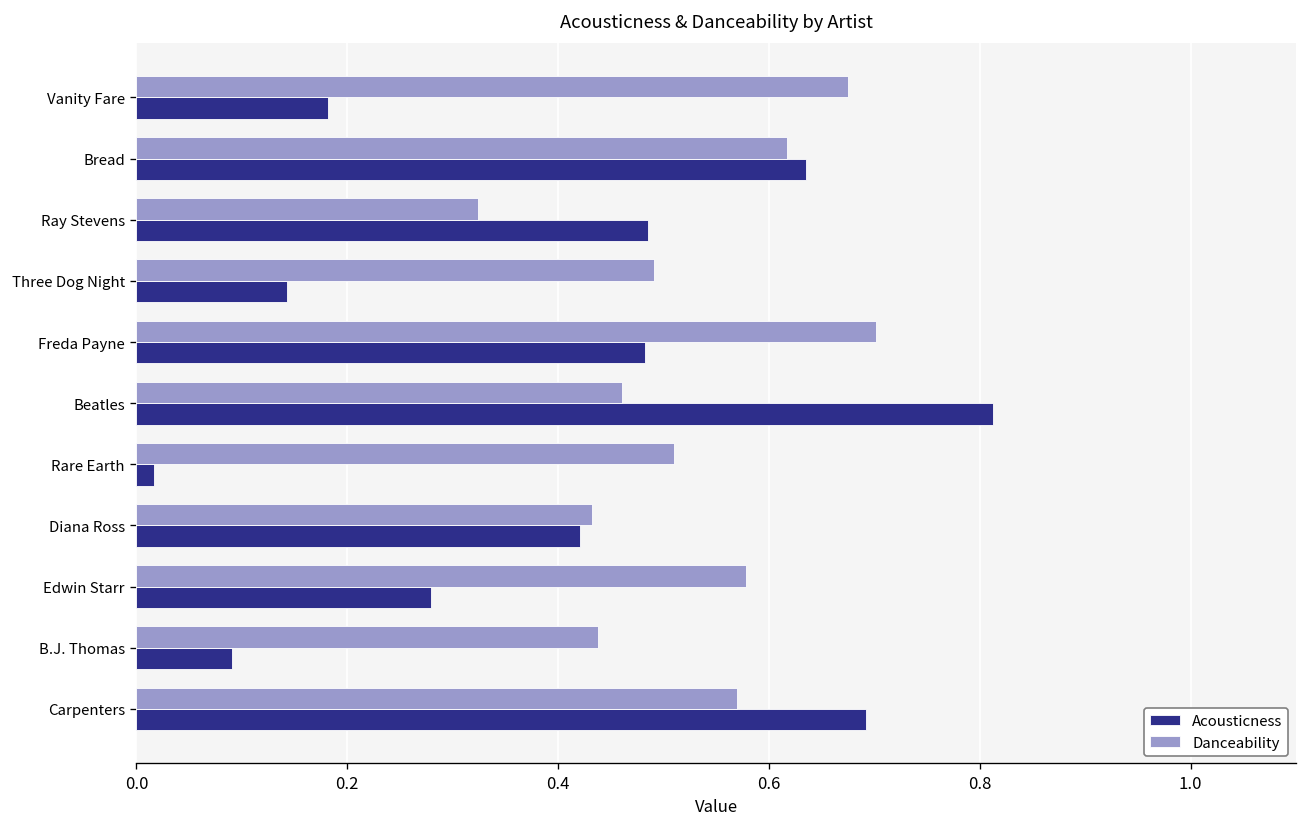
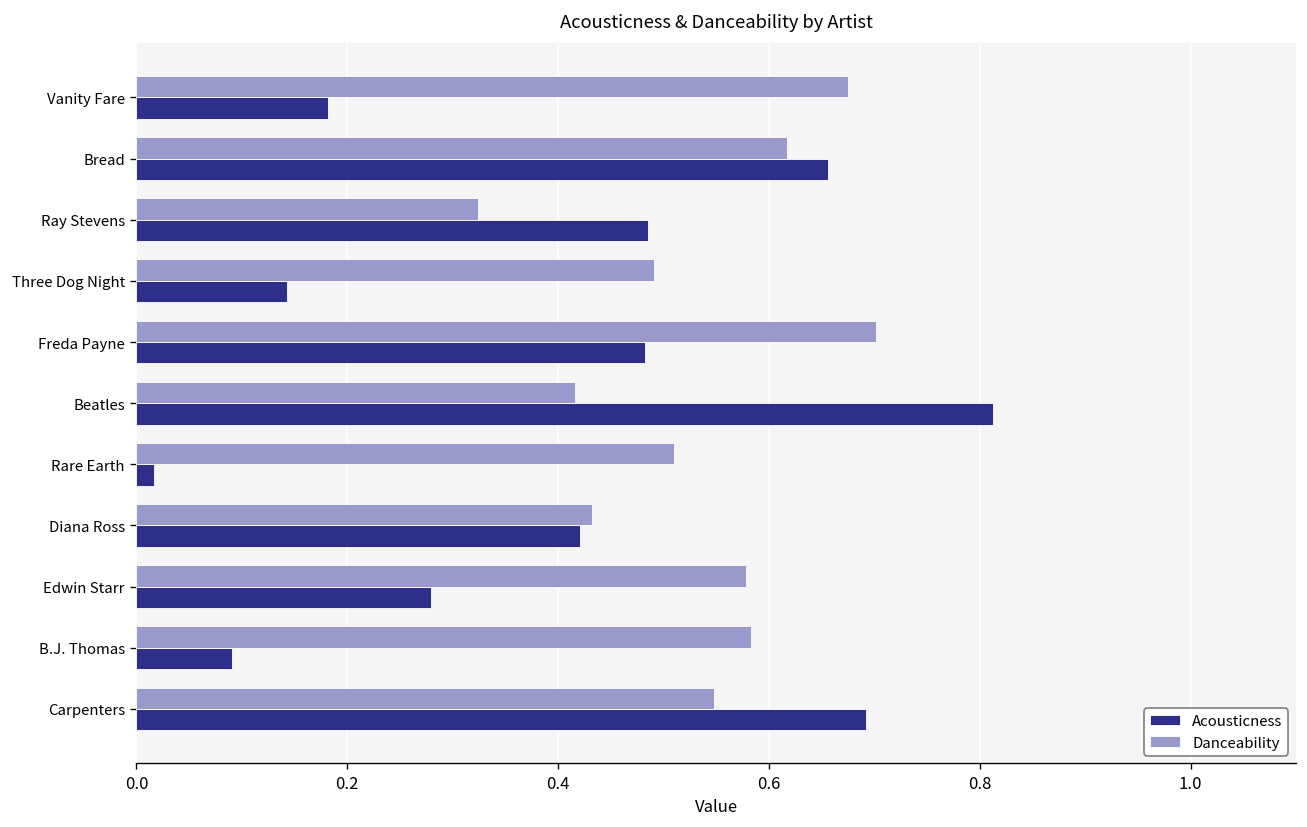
  {
    "Acousticness": {
      "Vanity Fare": 0.18,
-     "Bread": 0.64,
+     "Bread": 0.66,
      "Ray Stevens": 0.49,
      "Three Dog Night": 0.14,
      "Freda Payne": 0.48,
      "Beatles": 0.81,
      "Rare Earth": 0.02,
      "Diana Ross": 0.42,
      "Edwin Starr": 0.28,
      "B.J. Thomas": 0.09,
      "Carpenters": 0.69
    },
    "Danceability": {
      "Vanity Fare": 0.68,
      "Bread": 0.62,
      "Ray Stevens": 0.32,
      "Three Dog Night": 0.49,
      "Freda Payne": 0.70,
-     "Beatles": 0.46,
+     "Beatles": 0.42,
      "Rare Earth": 0.51,
      "Diana Ross": 0.43,
      "Edwin Starr": 0.58,
-     "B.J. Thomas": 0.44,
-     "Carpenters": 0.57
+     "B.J. Thomas": 0.58,
+     "Carpenters": 0.55
    }
  }
